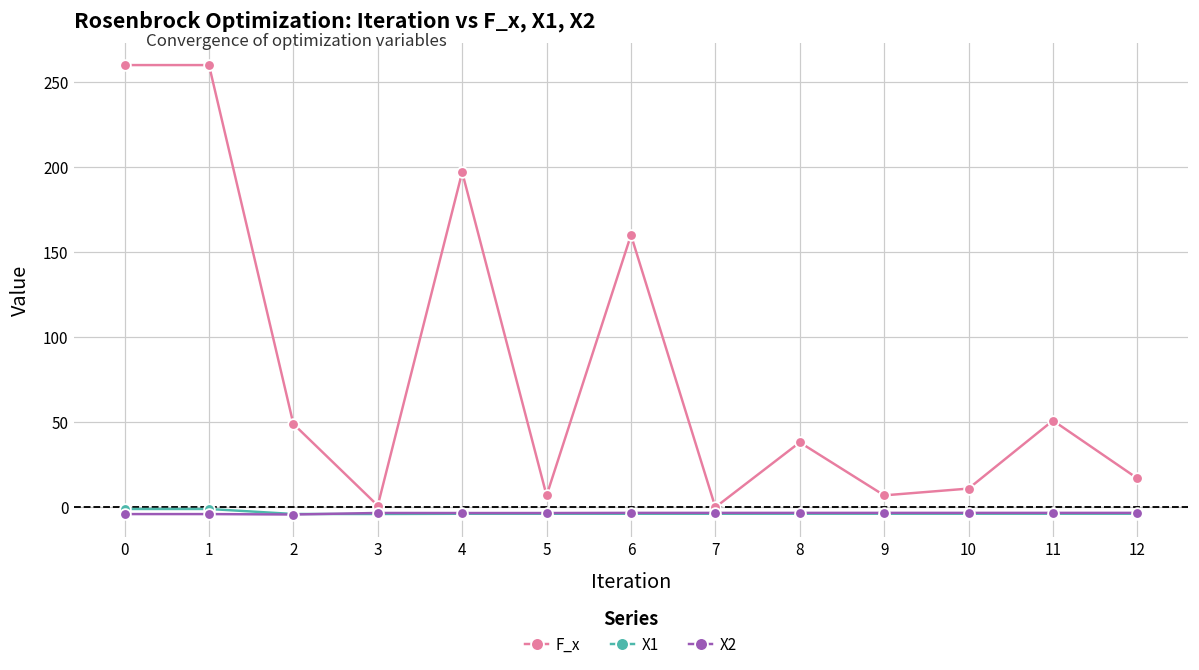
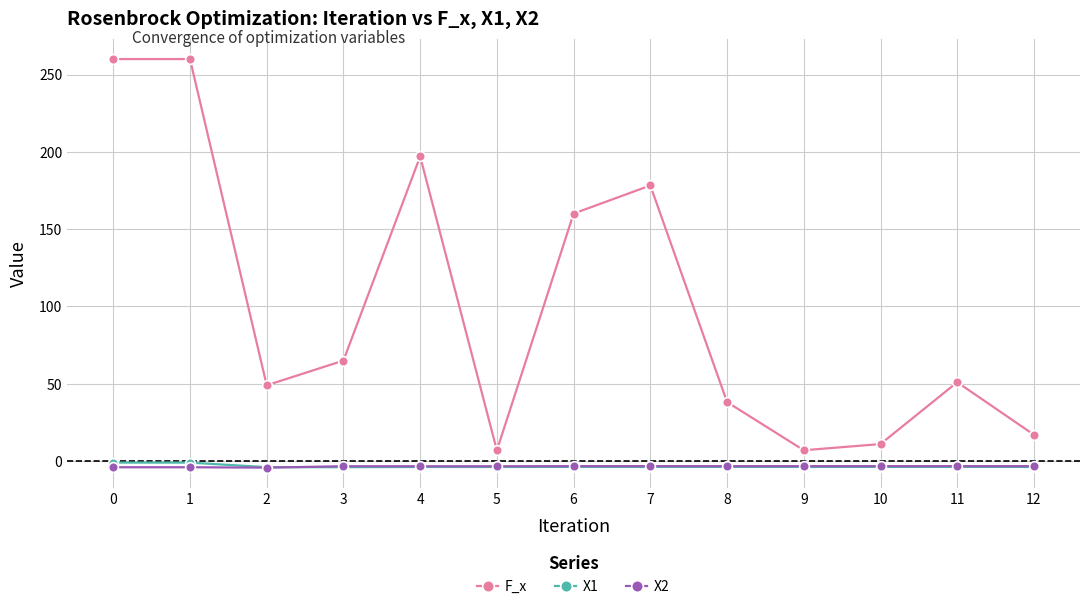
  {
    "F_x": {
      "0": 260,
      "1": 260,
      "2": 49,
-     "3": 1,
+     "3": 65,
      "4": 197,
      "5": 7,
      "6": 160,
-     "7": 0,
+     "7": 178,
      "8": 38,
      "9": 7,
      "10": 11,
      "11": 51,
      "12": 17
    },
    "X1": {
      "0": -1,
      "1": -1
    },
    "X2": {
      "0": -4,
      "1": -4
    }
  }
